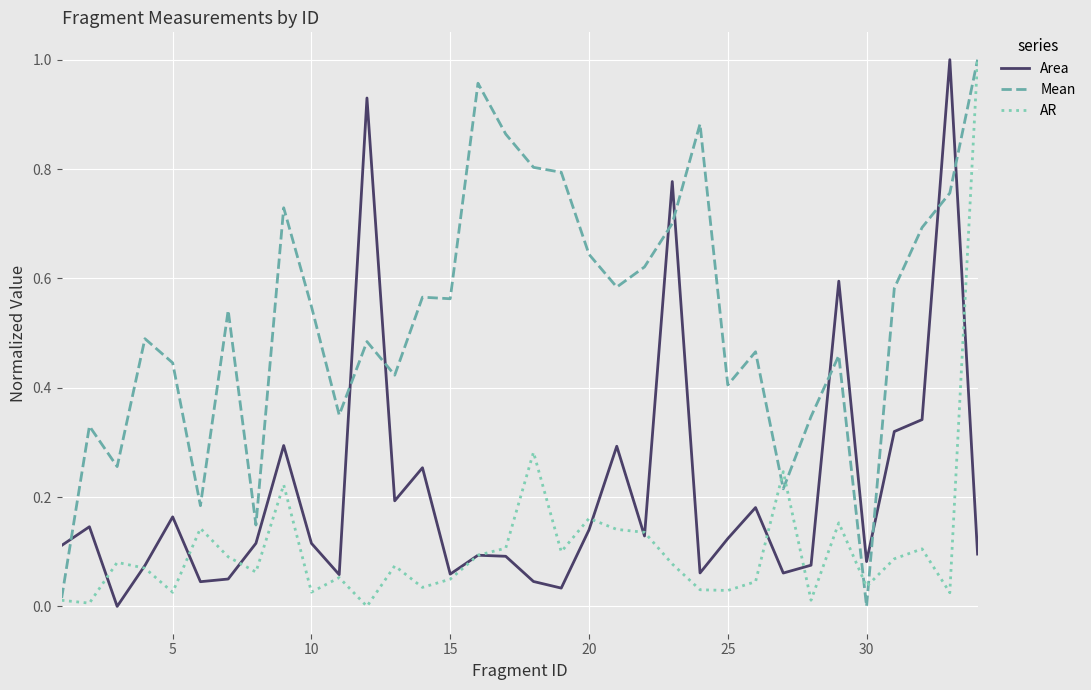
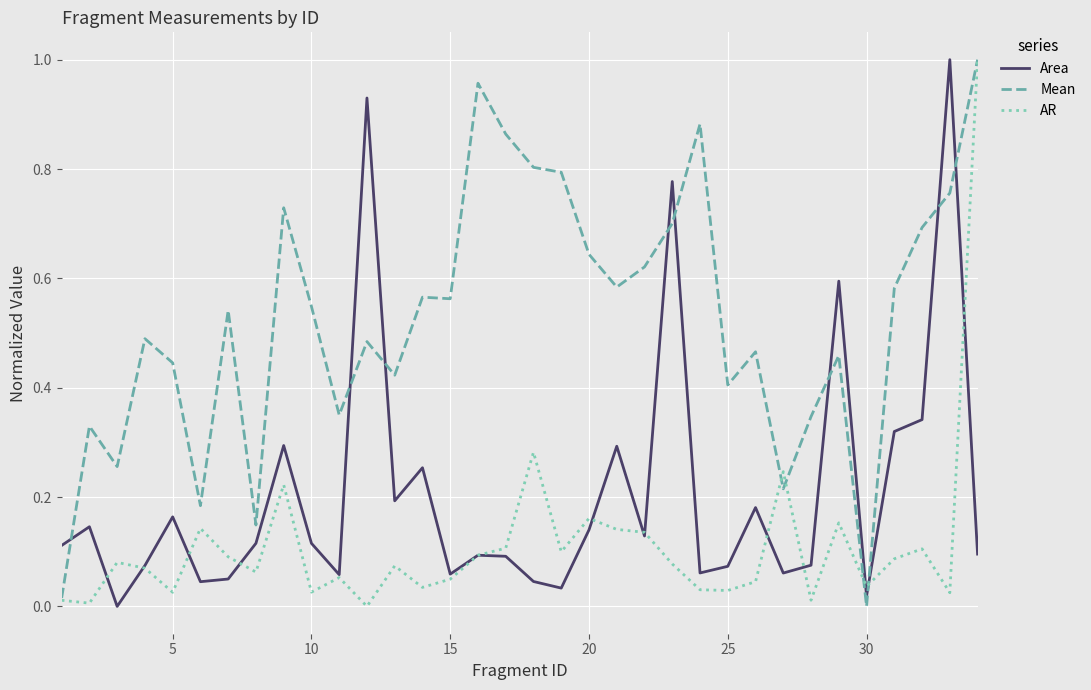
  {
    "Area": {
      "5": 0.16,
      "10": 0.12,
      "15": 0.06,
      "20": 0.14,
-     "25": 0.12,
-     "30": 0.08
+     "25": 0.07,
+     "30": 0.02
    }
  }
